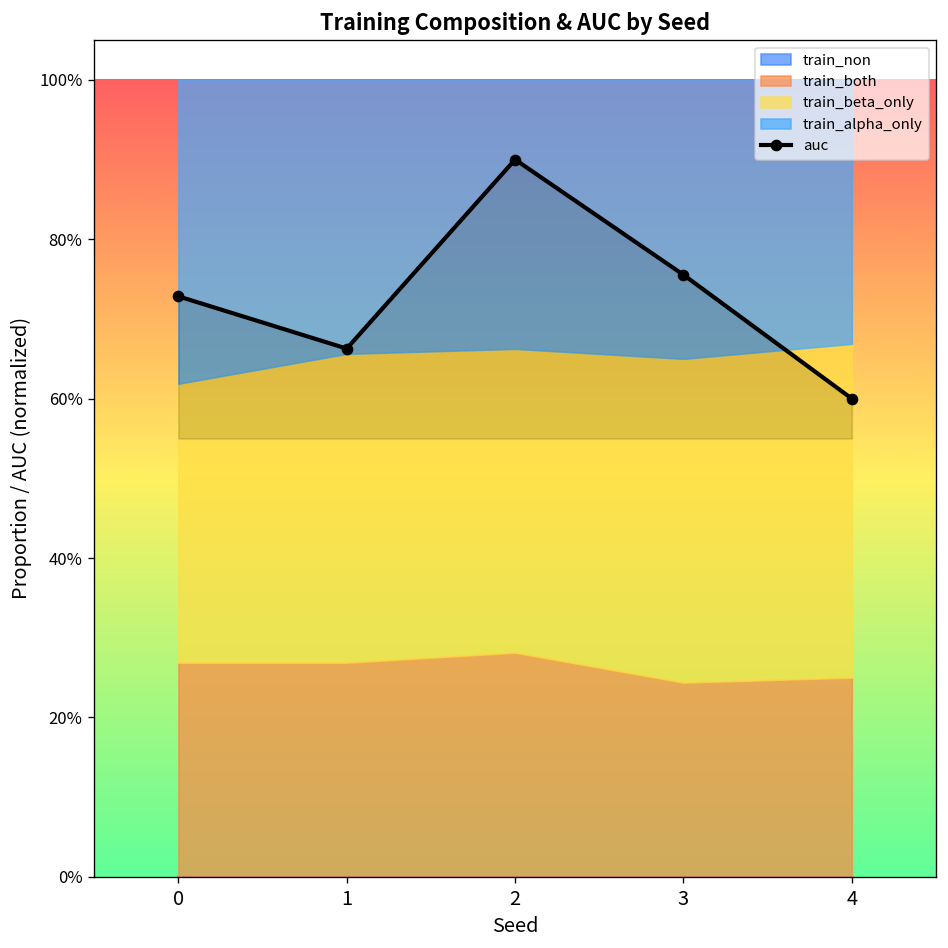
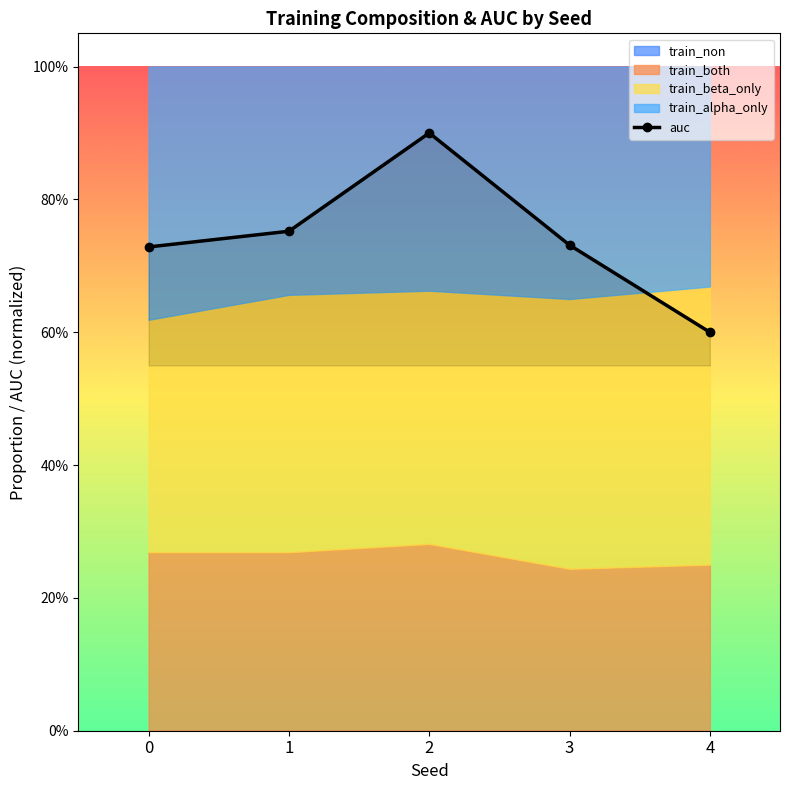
  {
    "auc": {
      "0": "73%",
-     "1": "66%",
+     "1": "75%",
      "2": "90%",
-     "3": "76%",
+     "3": "73%",
      "4": "60%"
    },
    "train_both": {
      "0": "27%",
      "1": "27%",
      "2": "28%",
      "3": "24%",
      "4": "25%"
    },
    "train_beta_only": {
      "4": "42%"
    }
  }
